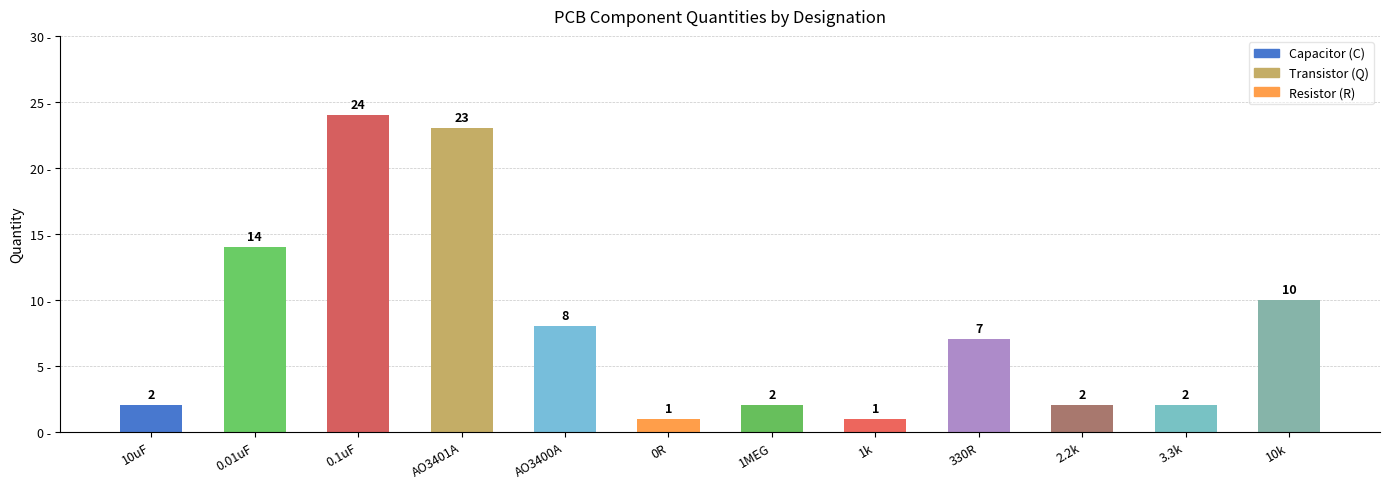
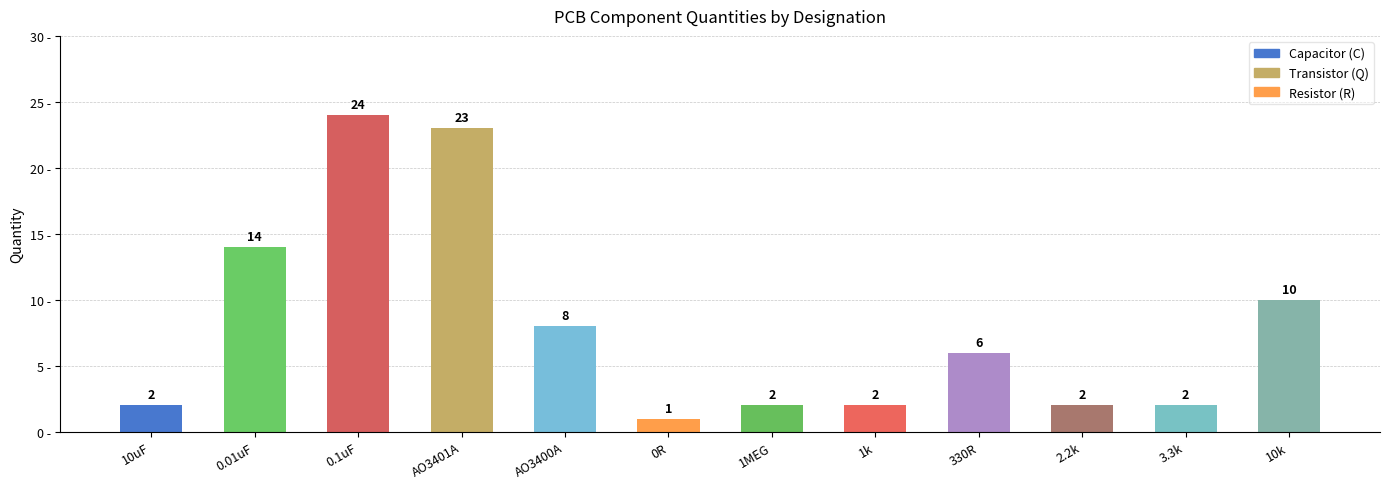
  {
    "10uF": 2,
    "0.01uF": 14,
    "0.1uF": 24,
    "AO3401A": 23,
    "AO3400A": 8,
    "0R": 1,
    "1MEG": 2,
-   "1k": 1,
-   "330R": 7,
+   "1k": 2,
+   "330R": 6,
    "2.2k": 2,
    "3.3k": 2,
    "10k": 10
  }
